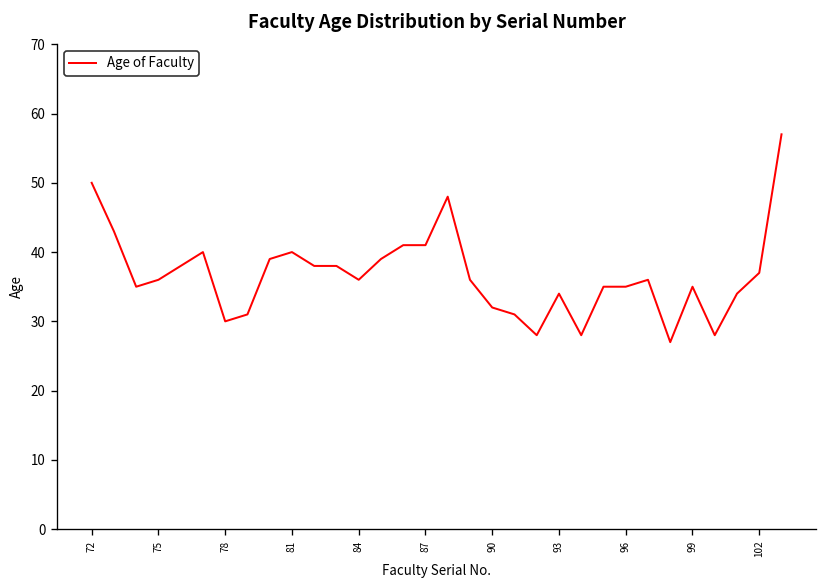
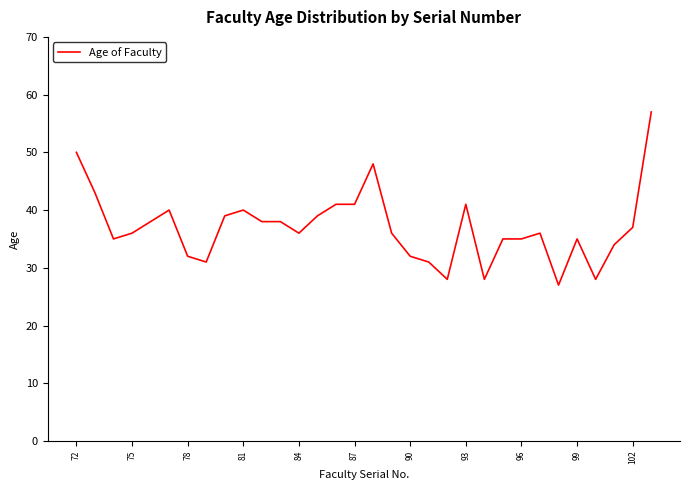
  {
    "72": 50,
    "75": 36,
-   "78": 30,
+   "78": 32,
    "81": 40,
    "84": 36,
    "87": 41,
    "90": 32,
-   "93": 34,
+   "93": 41,
    "96": 35,
    "99": 35,
    "102": 37
  }
